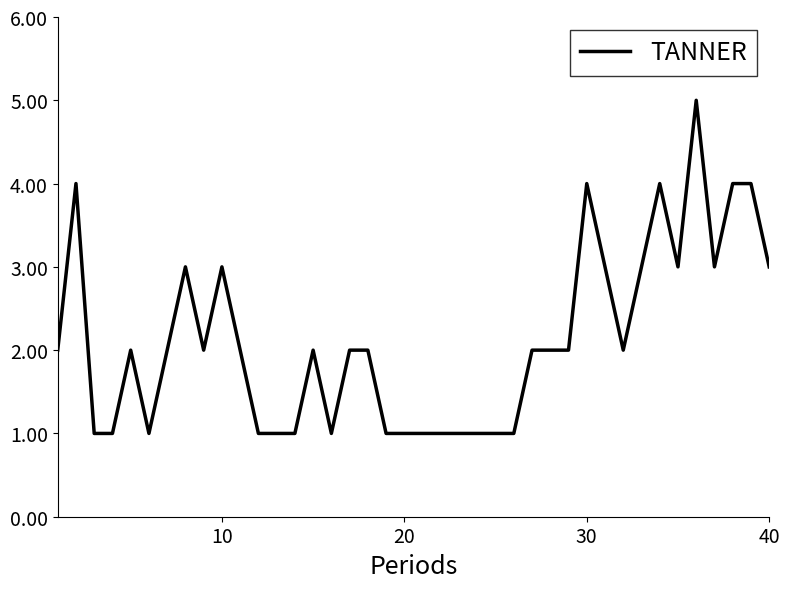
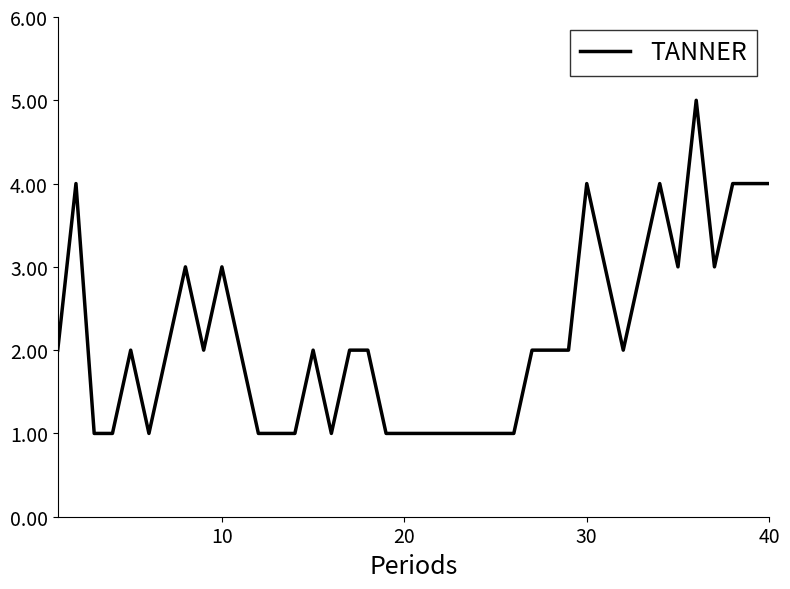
  {
    "10": 3,
    "20": 1,
    "30": 4,
-   "40": 3
+   "40": 4
  }
